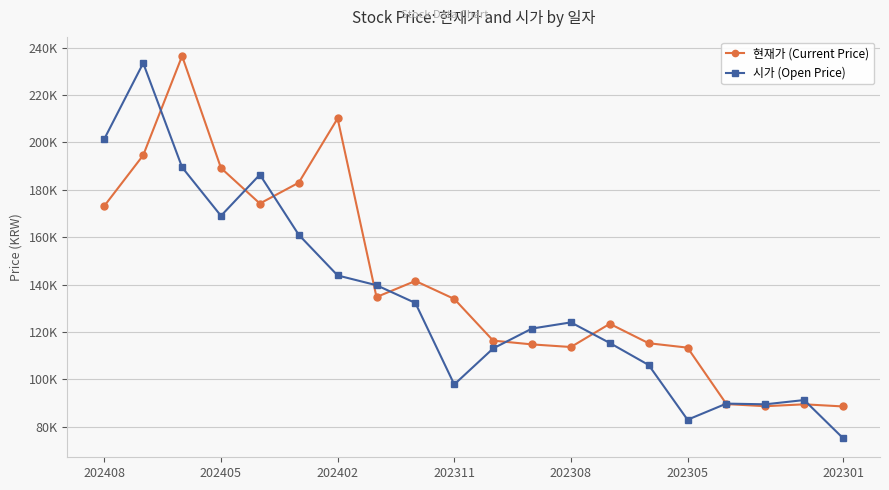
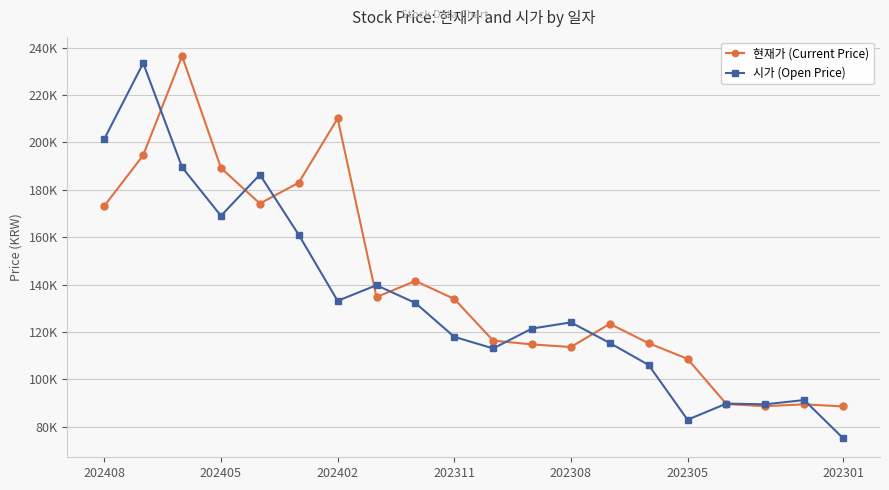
  {
    "현재가 (Current Price)": {
      "202408": 173000,
      "202405": 189000,
      "202402": 210000,
      "202311": 134000,
      "202308": 114000,
-     "202305": 113000,
+     "202305": 109000,
      "202301": 89000
    },
    "시가 (Open Price)": {
      "202408": 202000,
      "202405": 169000,
-     "202402": 144000,
-     "202311": 98000,
+     "202402": 133000,
+     "202311": 118000,
      "202308": 124000,
      "202305": 83000,
      "202301": 75000
    }
  }
